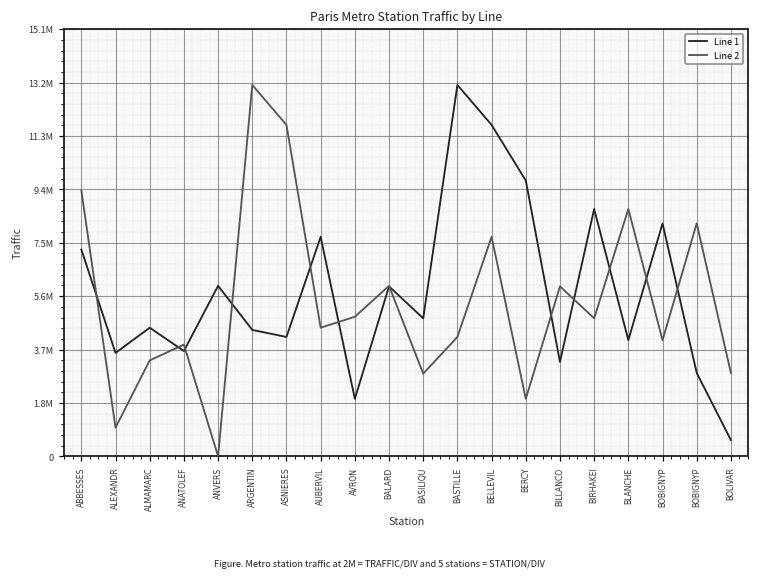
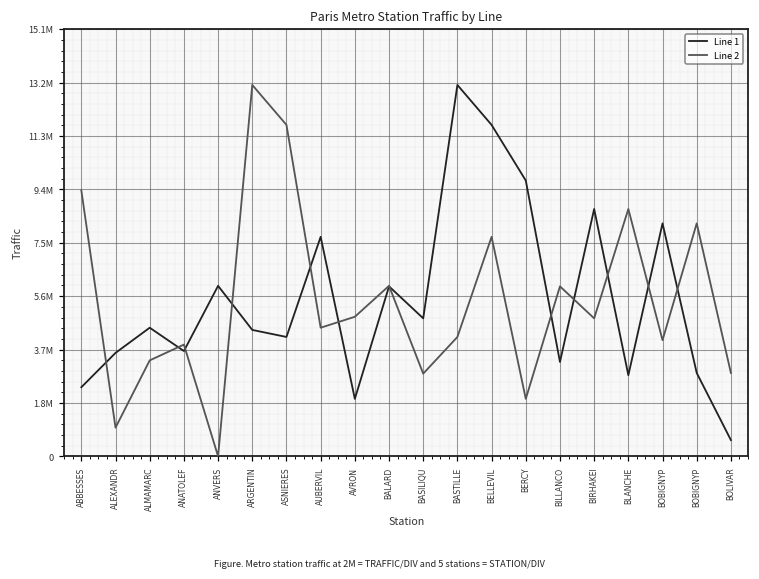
  {
    "Line 1": {
-     "ABBESSES": 7300000,
+     "ABBESSES": 2500000,
      "ALEXANDR": 3700000,
      "ALMAMARC": 4600000,
      "ANATOLEF": 3700000,
      "ANVERS": 6000000,
      "ARGENTIN": 4500000,
      "ASNIERES": 4200000,
      "AUBERVIL": 7800000,
      "AVRON": 2000000,
      "BASILIQU": 4900000,
      "BASTILLE": 13200000,
      "BELLEVIL": 11800000,
      "BERCY": 9800000,
      "BILLANCO": 3300000,
      "BIRHAKEI": 8800000,
-     "BLANCHE": 4100000,
+     "BLANCHE": 2900000,
      "BOLIVAR": 600000
    },
    "Line 2": {
      "ABBESSES": 9400000,
      "ALEXANDR": 1000000,
      "ALMAMARC": 3400000,
      "ANATOLEF": 4000000,
      "ANVERS": 0,
      "ARGENTIN": 13200000,
      "ASNIERES": 11800000,
      "AUBERVIL": 4600000,
      "AVRON": 4900000,
      "BASILIQU": 2900000,
      "BASTILLE": 4200000,
      "BELLEVIL": 7800000,
      "BERCY": 2000000,
      "BILLANCO": 6000000,
      "BIRHAKEI": 4900000,
      "BLANCHE": 8800000,
      "BOLIVAR": 3000000
    }
  }
